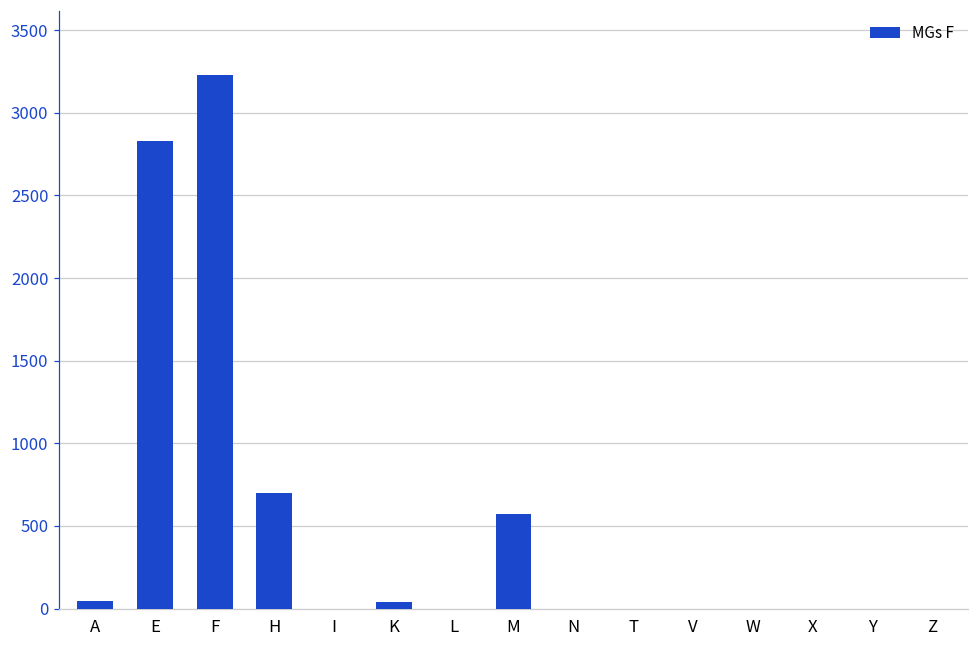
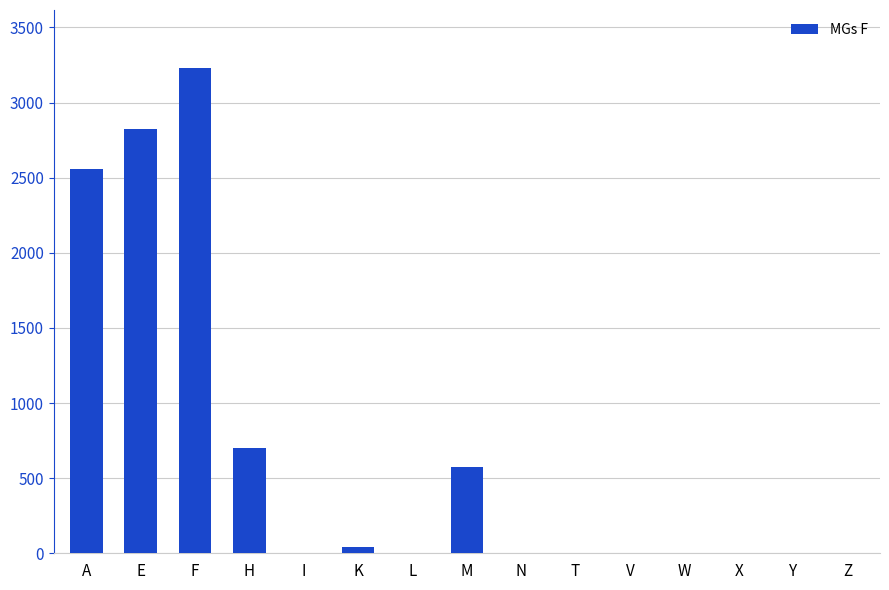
  {
-   "A": 50,
+   "A": 2560,
    "E": 2830,
    "F": 3230,
    "H": 700,
    "I": 0,
    "K": 40,
    "L": 0,
    "M": 570,
    "N": 0,
    "T": 0,
    "V": 0,
    "W": 0,
    "X": 0,
    "Y": 0,
    "Z": 0
  }
